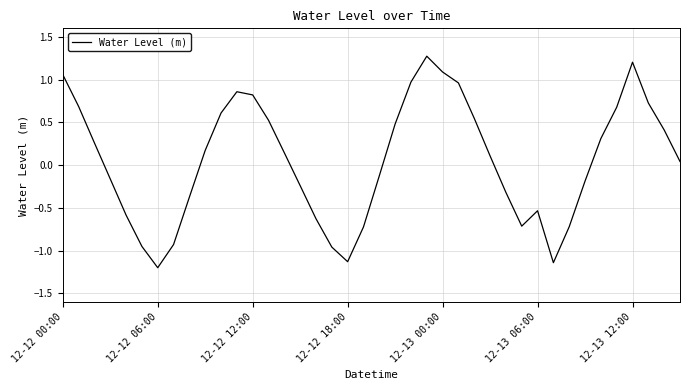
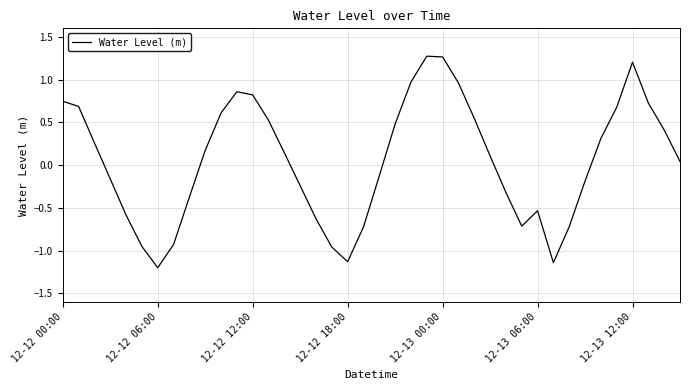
  {
-   "12-12 00:00": 1.1,
+   "12-12 00:00": 0.7,
    "12-12 06:00": -1.2,
    "12-12 12:00": 0.8,
    "12-12 18:00": -1.1,
-   "12-13 00:00": 1.1,
+   "12-13 00:00": 1.3,
    "12-13 06:00": -0.5,
    "12-13 12:00": 1.2
  }
